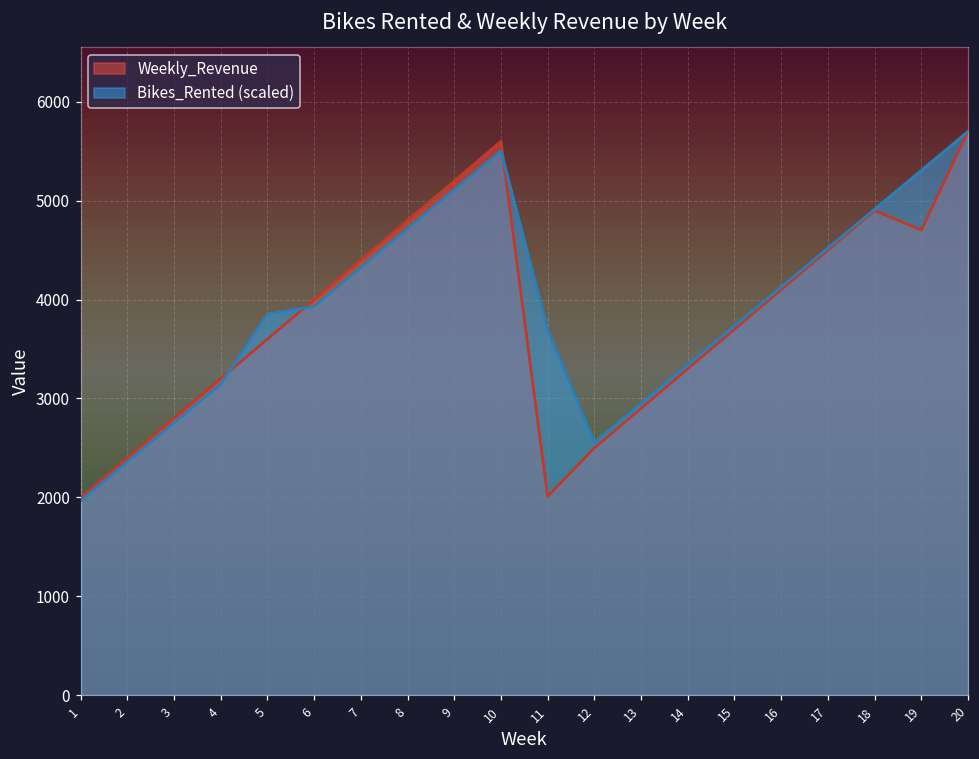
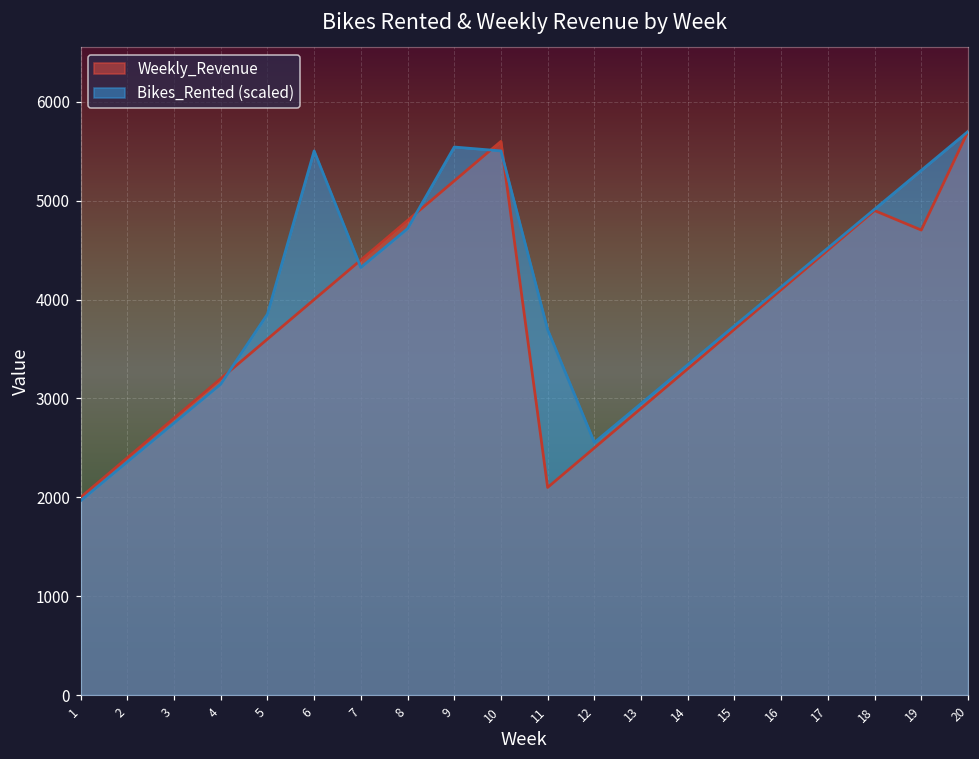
  {
    "Weekly_Revenue": {
      "1": 2000,
      "2": 2400,
      "3": 2800,
      "4": 3200,
      "5": 3600,
      "6": 4000,
      "7": 4400,
      "8": 4800,
      "9": 5200,
      "10": 5600,
-     "11": 2000,
+     "11": 2100,
      "12": 2500,
      "13": 2900,
      "14": 3300,
      "15": 3700,
      "19": 4700
    },
    "Bikes_Rented (scaled)": {
      "1": 2000,
      "2": 2400,
      "3": 2800,
      "4": 3100,
      "5": 3900,
-     "6": 3900,
+     "6": 5500,
      "7": 4300,
      "8": 4700,
-     "9": 5100,
+     "9": 5500,
      "10": 5500,
      "11": 3700,
      "12": 2600,
      "13": 2900,
      "14": 3300,
      "15": 3700,
      "19": 5300
    }
  }
